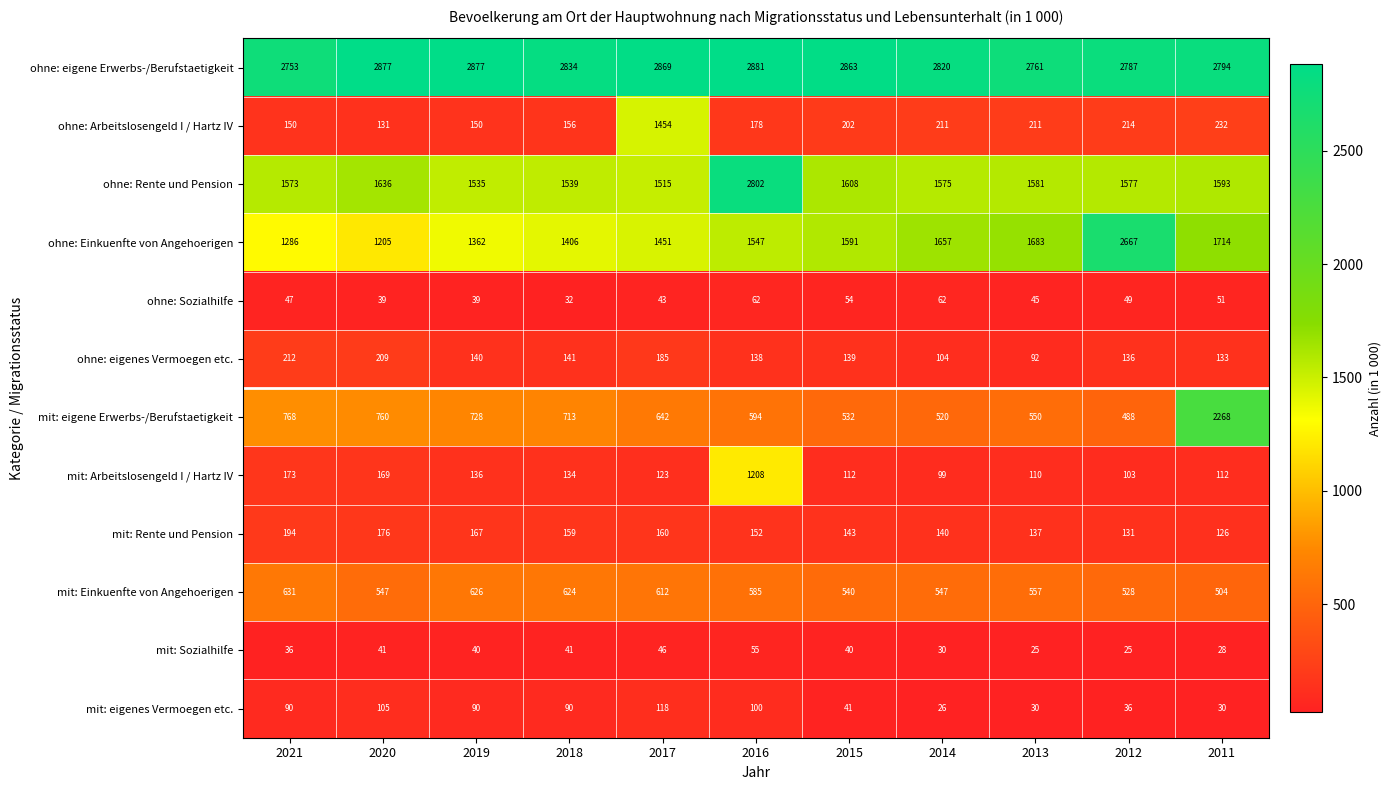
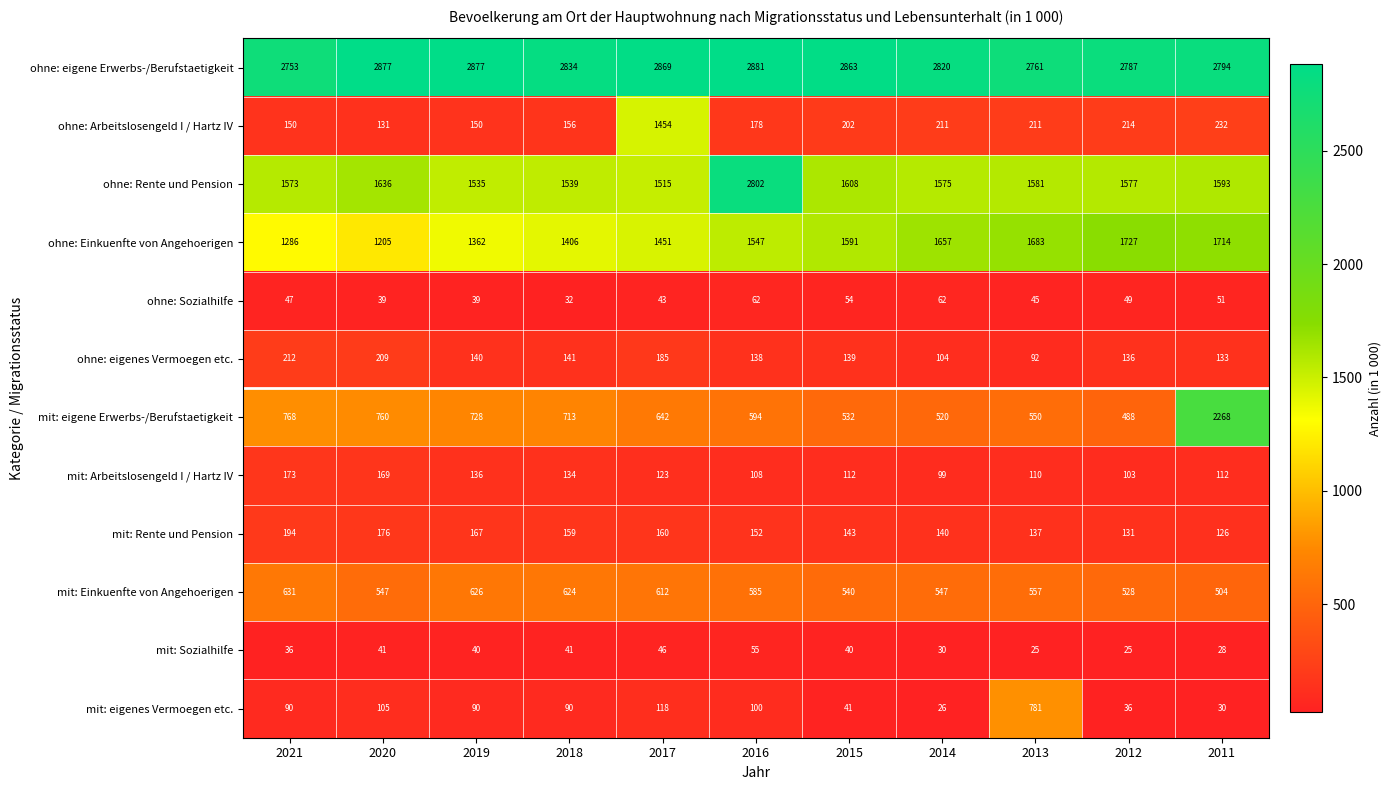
  {
    "ohne: eigene Erwerbs-/Berufstaetigkeit": {
      "2021": 2753,
      "2020": 2877,
      "2019": 2877,
      "2018": 2834,
      "2017": 2869,
      "2016": 2881,
      "2015": 2863,
      "2014": 2820,
      "2013": 2761,
      "2012": 2787,
      "2011": 2794
    },
    "ohne: Arbeitslosengeld I / Hartz IV": {
      "2021": 150,
      "2020": 131,
      "2019": 150,
      "2018": 156,
      "2017": 1454,
      "2016": 178,
      "2015": 202,
      "2014": 211,
      "2013": 211,
      "2012": 214,
      "2011": 232
    },
    "ohne: Rente und Pension": {
      "2021": 1573,
      "2020": 1636,
      "2019": 1535,
      "2018": 1539,
      "2017": 1515,
      "2016": 2802,
      "2015": 1608,
      "2014": 1575,
      "2013": 1581,
      "2012": 1577,
      "2011": 1593
    },
    "ohne: Einkuenfte von Angehoerigen": {
      "2021": 1286,
      "2020": 1205,
      "2019": 1362,
      "2018": 1406,
      "2017": 1451,
      "2016": 1547,
      "2015": 1591,
      "2014": 1657,
      "2013": 1683,
-     "2012": 2667,
+     "2012": 1727,
      "2011": 1714
    },
    "ohne: Sozialhilfe": {
      "2021": 47,
      "2020": 39,
      "2019": 39,
      "2018": 32,
      "2017": 43,
      "2016": 62,
      "2015": 54,
      "2014": 62,
      "2013": 45,
      "2012": 49,
      "2011": 51
    },
    "ohne: eigenes Vermoegen etc.": {
      "2021": 212,
      "2020": 209,
      "2019": 140,
      "2018": 141,
      "2017": 185,
      "2016": 138,
      "2015": 139,
      "2014": 104,
      "2013": 92,
      "2012": 136,
      "2011": 133
    },
    "mit: eigene Erwerbs-/Berufstaetigkeit": {
      "2021": 768,
      "2020": 760,
      "2019": 728,
      "2018": 713,
      "2017": 642,
      "2016": 594,
      "2015": 532,
      "2014": 520,
      "2013": 550,
      "2012": 488,
      "2011": 2268
    },
    "mit: Arbeitslosengeld I / Hartz IV": {
      "2021": 173,
      "2020": 169,
      "2019": 136,
      "2018": 134,
      "2017": 123,
-     "2016": 1208,
+     "2016": 108,
      "2015": 112,
      "2014": 99,
      "2013": 110,
      "2012": 103,
      "2011": 112
    },
    "mit: Rente und Pension": {
      "2021": 194,
      "2020": 176,
      "2019": 167,
      "2018": 159,
      "2017": 160,
      "2016": 152,
      "2015": 143,
      "2014": 140,
      "2013": 137,
      "2012": 131,
      "2011": 126
    },
    "mit: Einkuenfte von Angehoerigen": {
      "2021": 631,
      "2020": 547,
      "2019": 626,
      "2018": 624,
      "2017": 612,
      "2016": 585,
      "2015": 540,
      "2014": 547,
      "2013": 557,
      "2012": 528,
      "2011": 504
    },
    "mit: Sozialhilfe": {
      "2021": 36,
      "2020": 41,
      "2019": 40,
      "2018": 41,
      "2017": 46,
      "2016": 55,
      "2015": 40,
      "2014": 30,
      "2013": 25,
      "2012": 25,
      "2011": 28
    },
    "mit: eigenes Vermoegen etc.": {
      "2021": 90,
      "2020": 105,
      "2019": 90,
      "2018": 90,
      "2017": 118,
      "2016": 100,
      "2015": 41,
      "2014": 26,
-     "2013": 30,
+     "2013": 781,
      "2012": 36,
      "2011": 30
    }
  }
